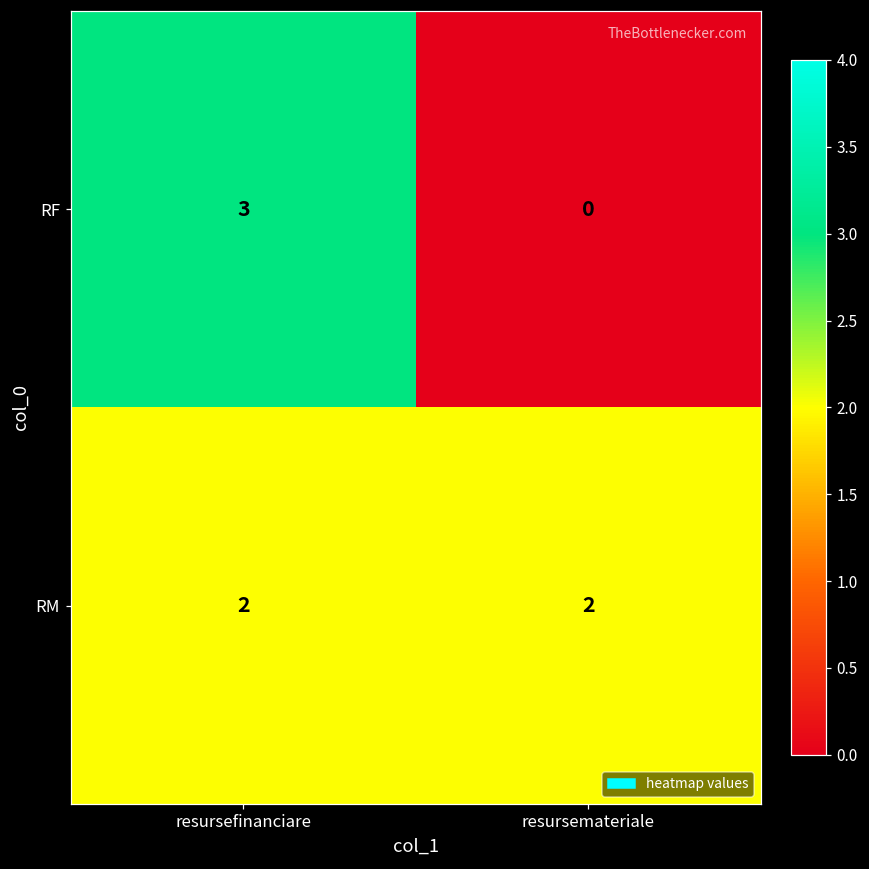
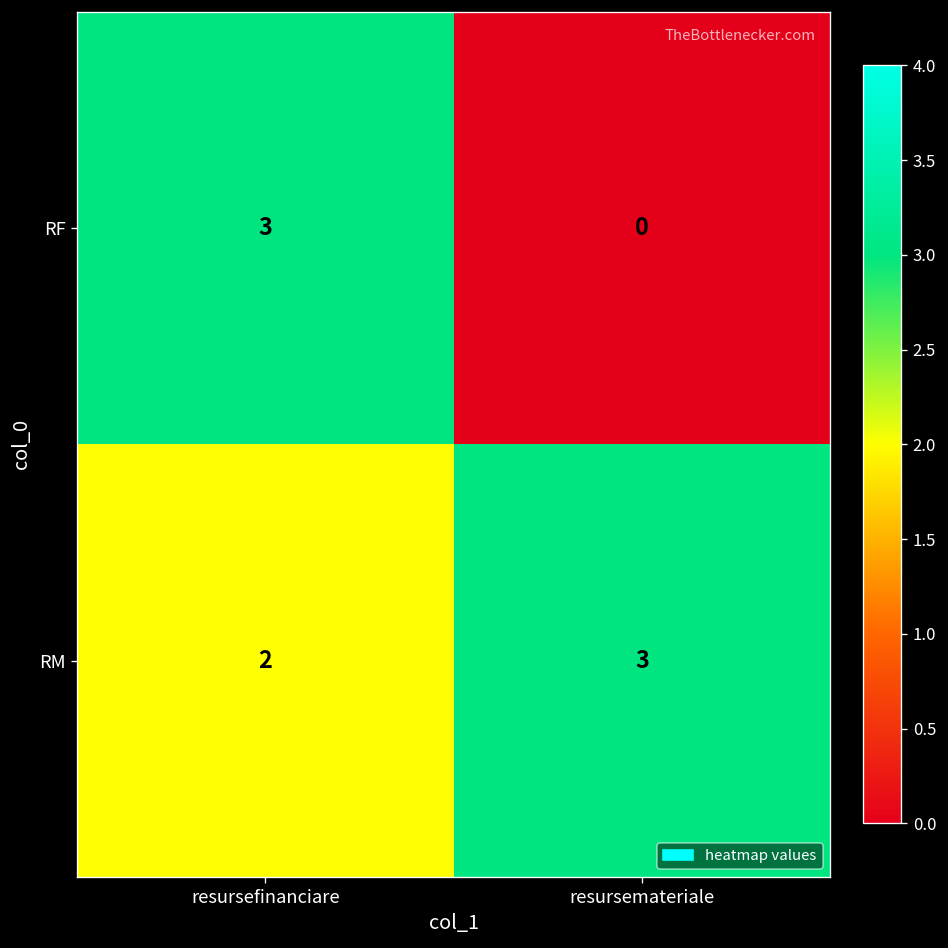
  {
    "RF": {
      "resursefinanciare": 3
    },
    "RM": {
      "resursefinanciare": 2,
-     "resursemateriale": 2
+     "resursemateriale": 3
    }
  }
